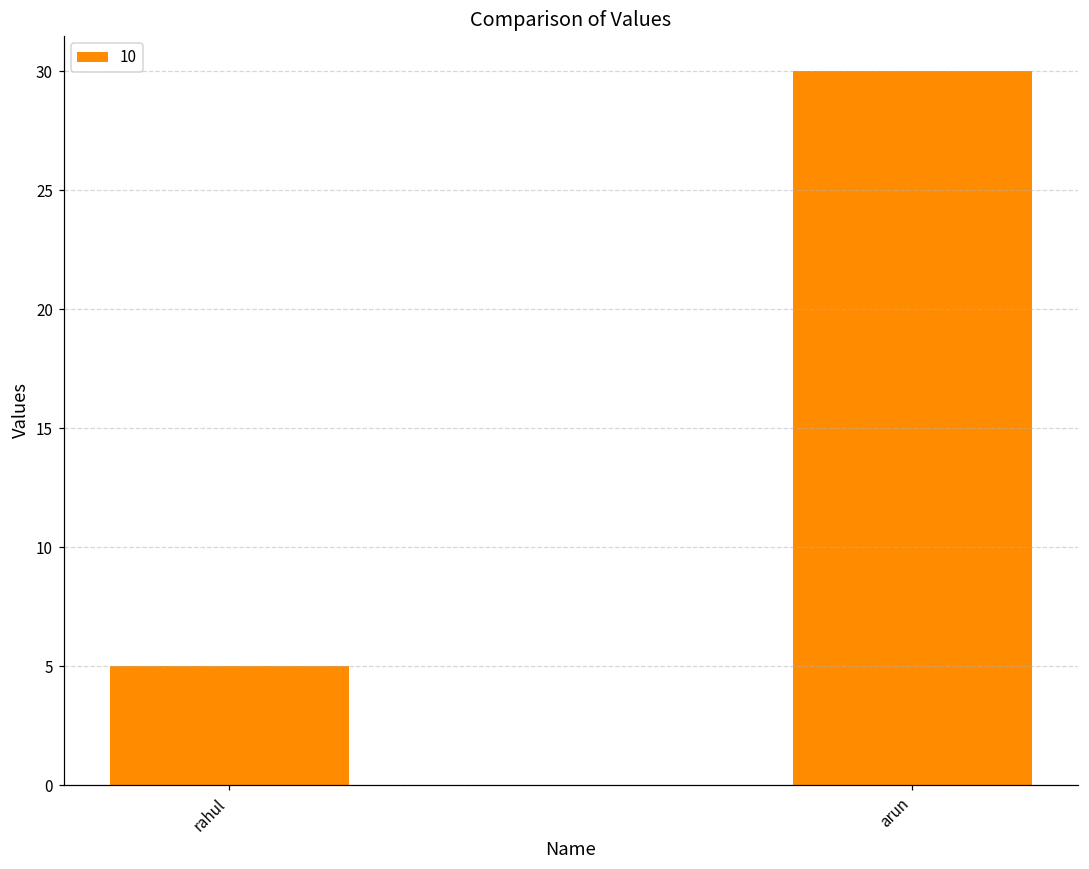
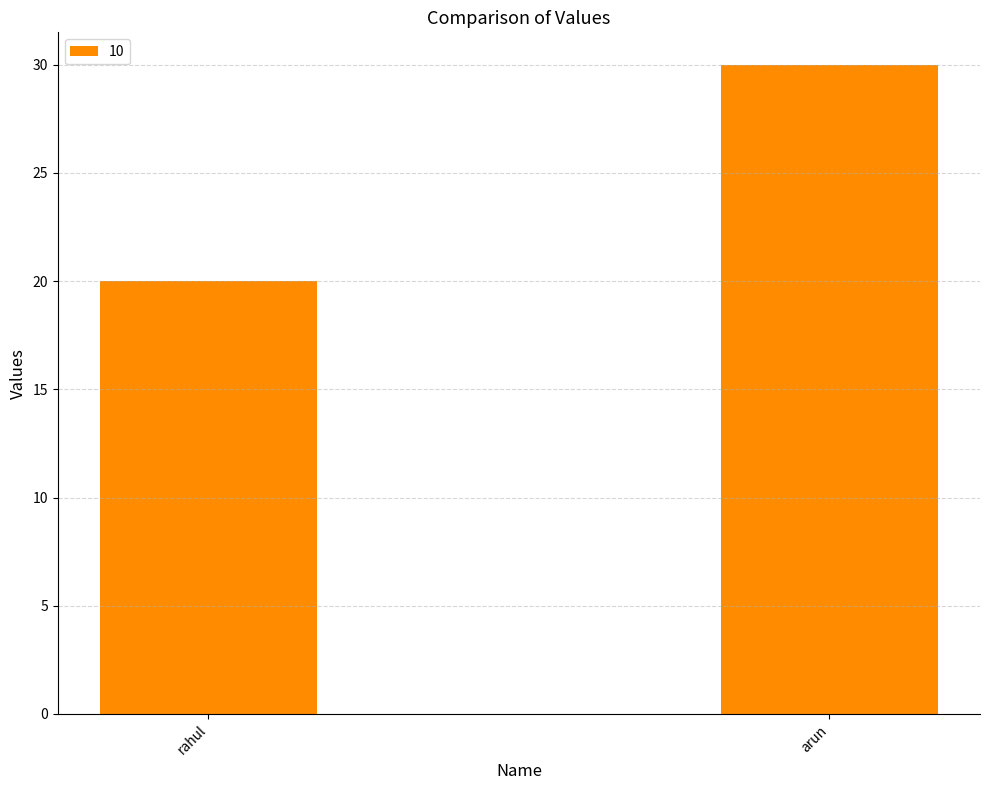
  {
-   "rahul": 5,
+   "rahul": 20,
    "arun": 30
  }
